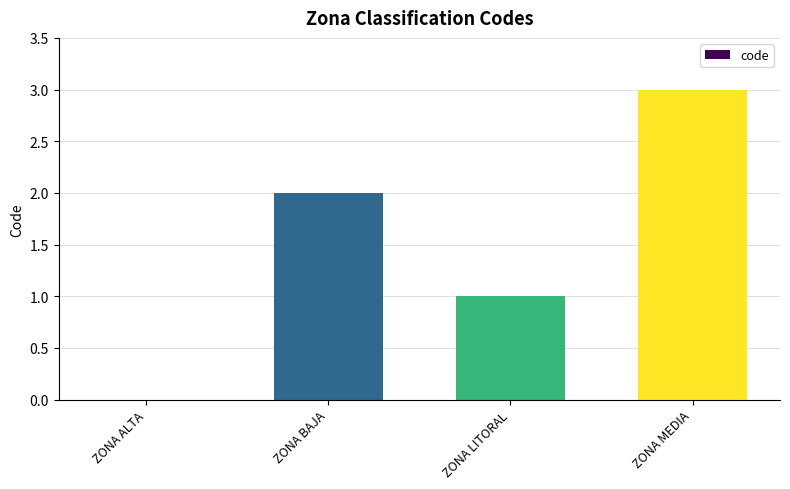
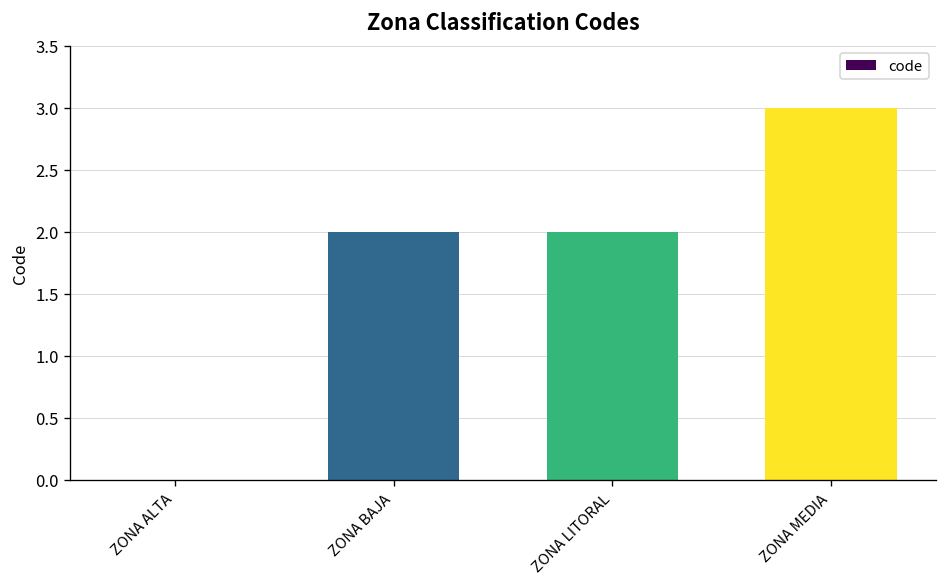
  {
    "ZONA ALTA": 0,
    "ZONA BAJA": 2,
-   "ZONA LITORAL": 1,
+   "ZONA LITORAL": 2,
    "ZONA MEDIA": 3
  }
